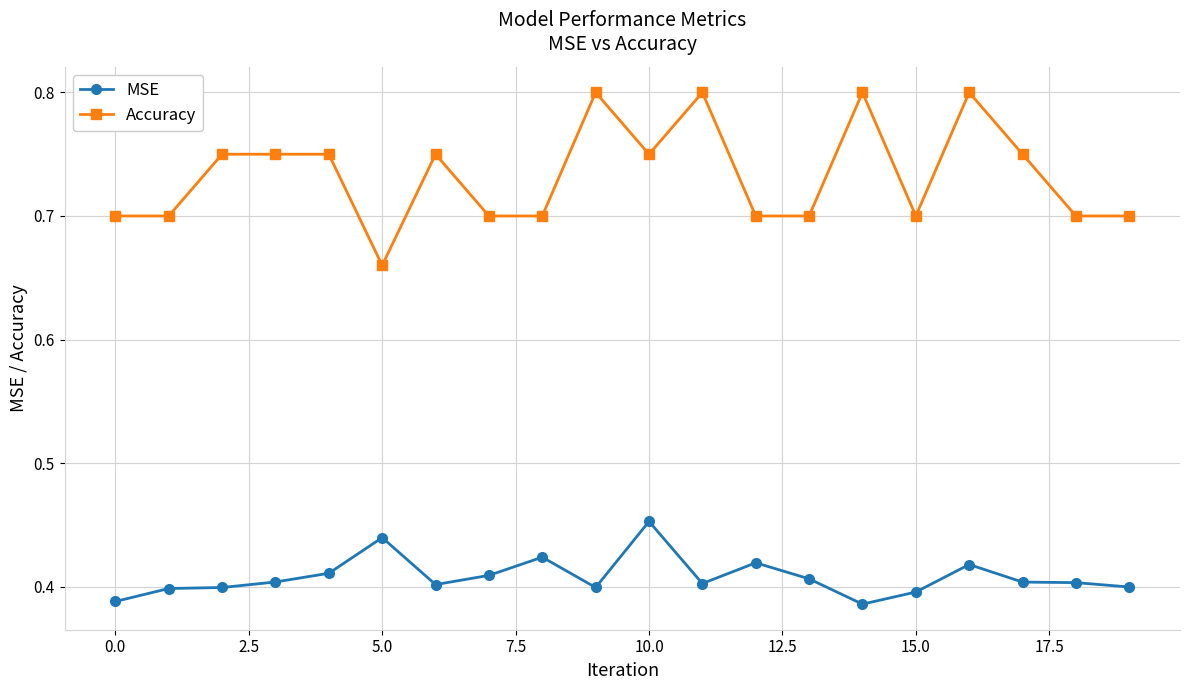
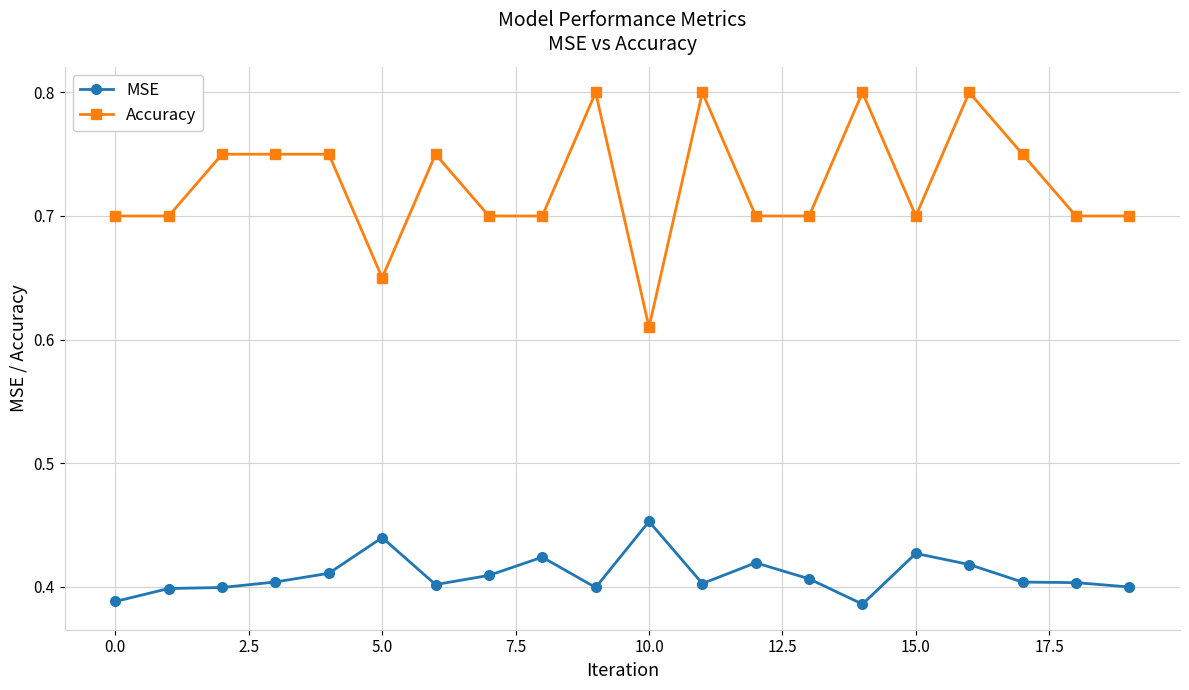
  {
    "MSE": {
      "0.0": 0.388,
      "5.0": 0.440,
      "10.0": 0.453,
-     "15.0": 0.396
+     "15.0": 0.427
    },
    "Accuracy": {
      "0.0": 0.70,
-     "5.0": 0.66,
-     "10.0": 0.75,
+     "5.0": 0.65,
+     "10.0": 0.61,
      "15.0": 0.70
    }
  }
